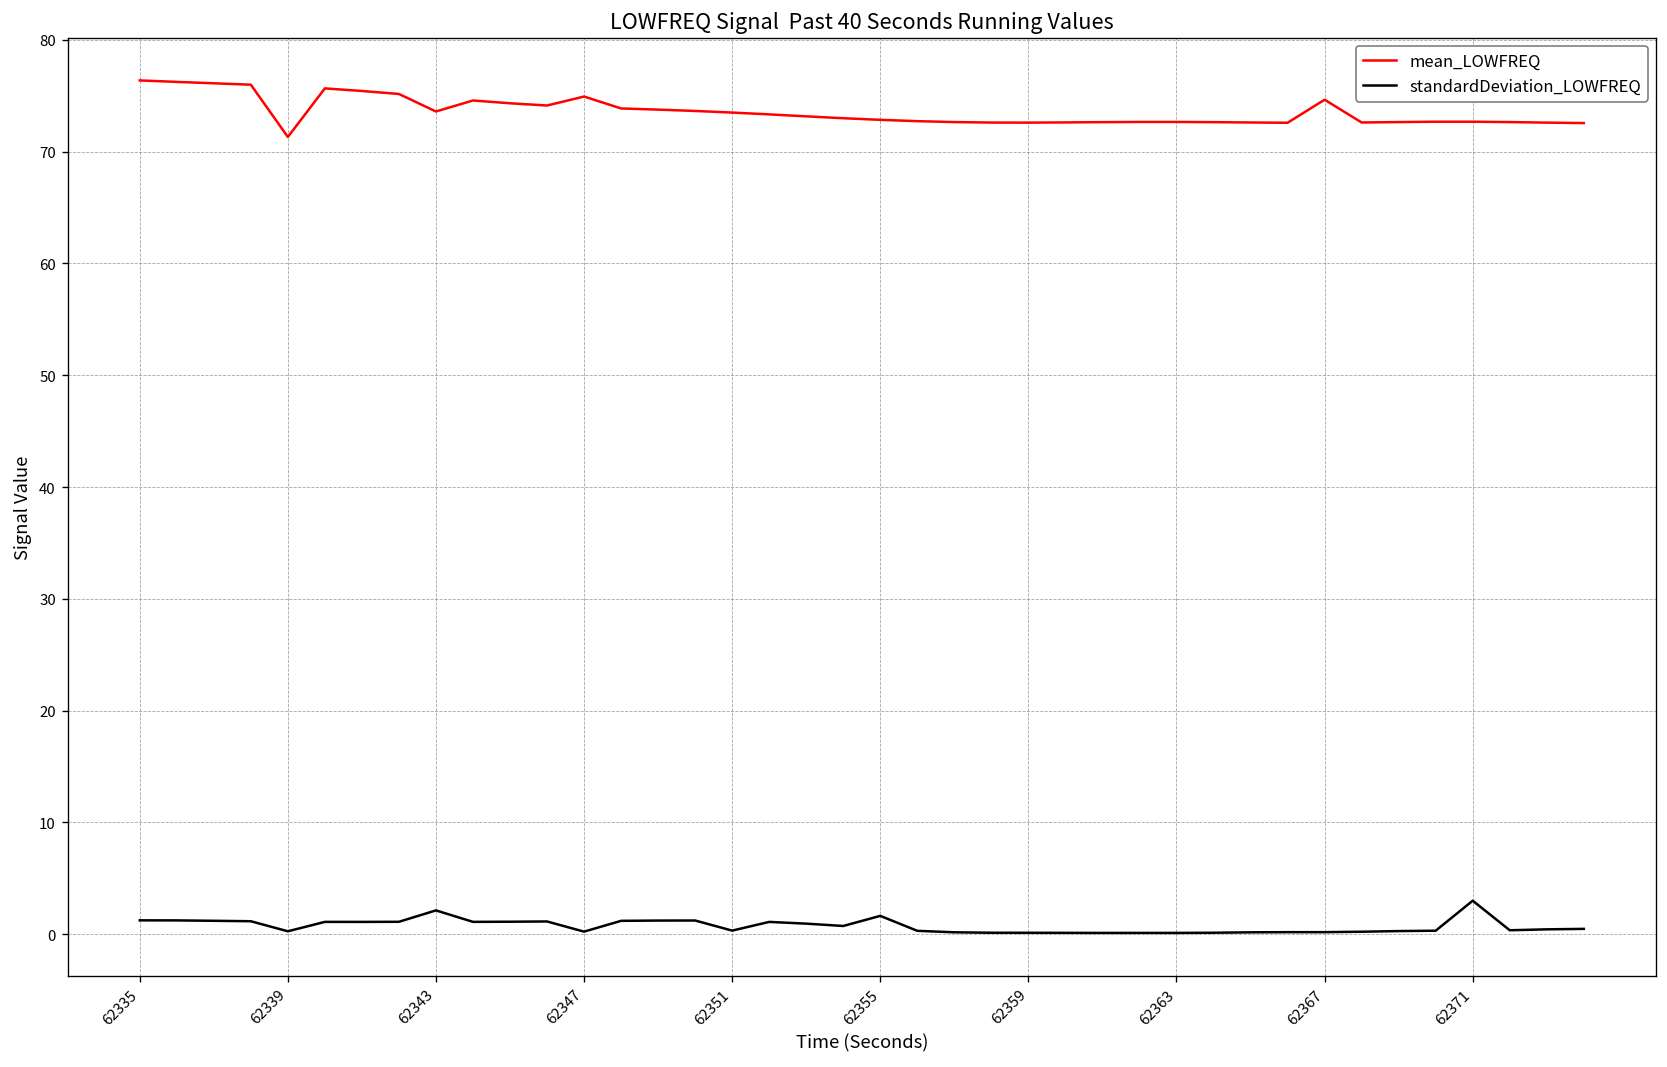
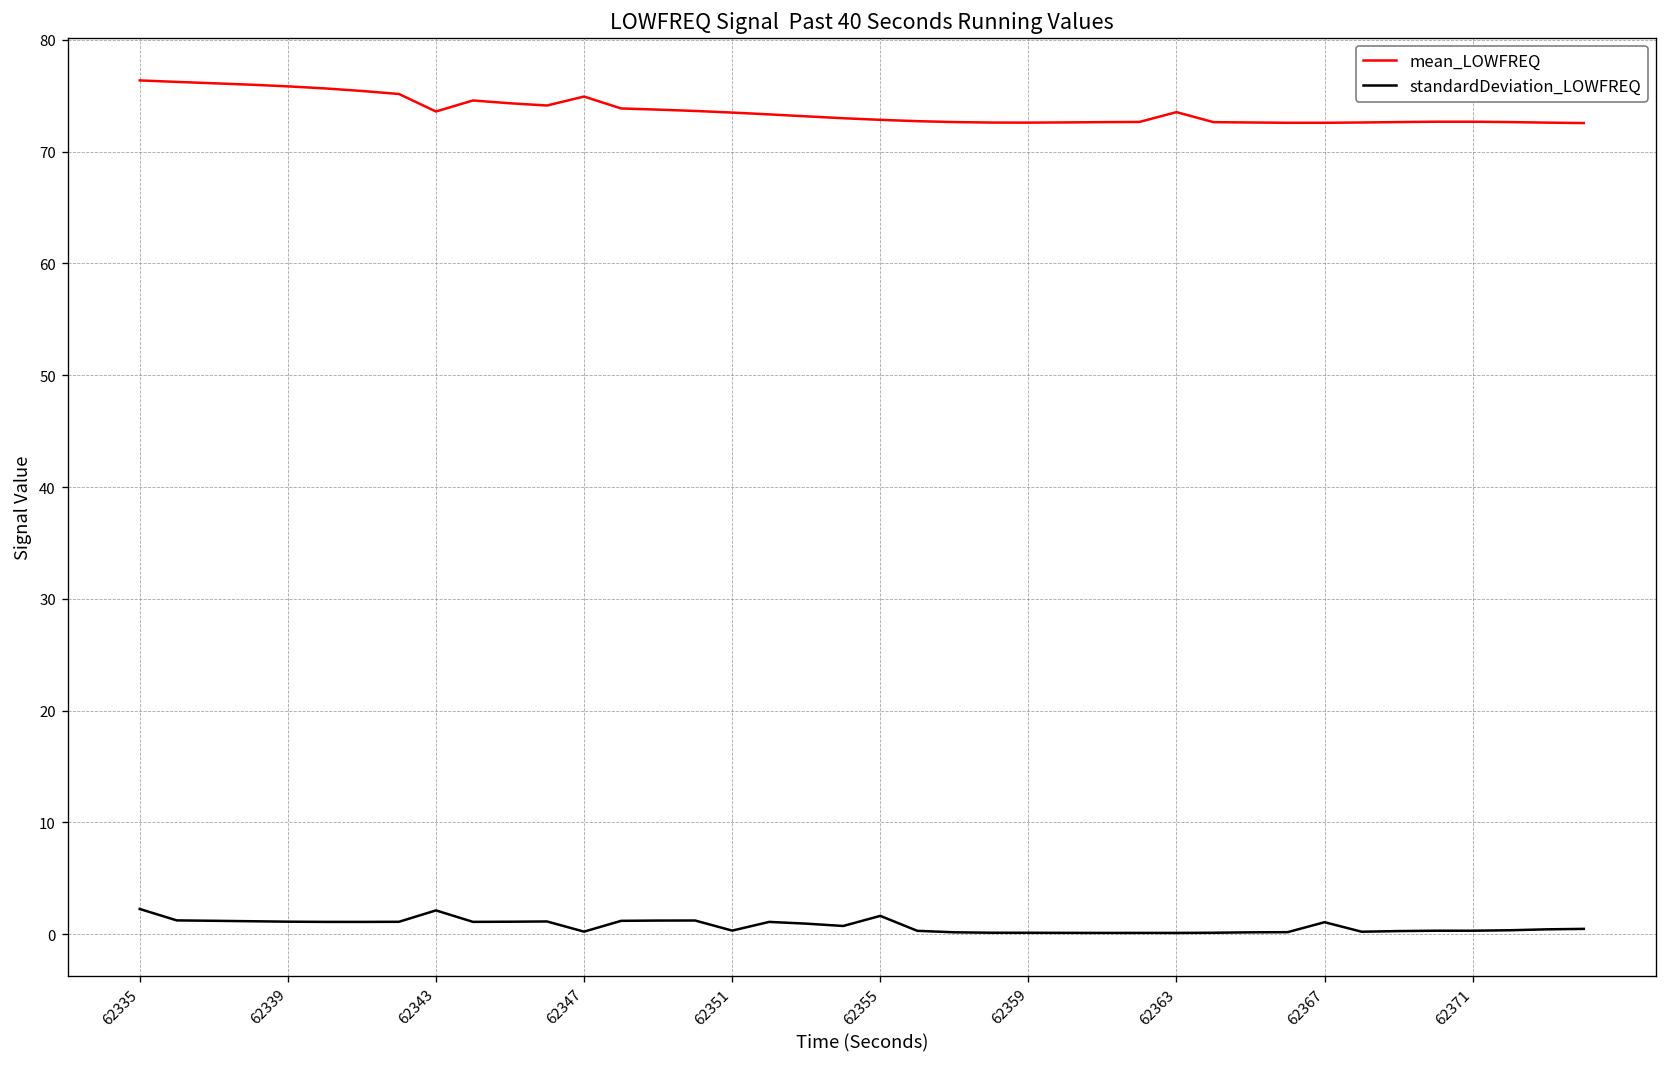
  {
    "mean_LOWFREQ": {
      "62335": 76,
-     "62339": 71,
+     "62339": 76,
      "62343": 74,
      "62347": 75,
      "62351": 73,
      "62355": 73,
      "62359": 73,
-     "62363": 73,
-     "62367": 75,
+     "62363": 74,
+     "62367": 73,
      "62371": 73
    },
    "standardDeviation_LOWFREQ": {
-     "62335": 1,
-     "62339": 0,
+     "62335": 2,
+     "62339": 1,
      "62343": 2,
      "62347": 0,
      "62351": 0,
      "62355": 2,
      "62359": 0,
      "62363": 0,
-     "62367": 0,
-     "62371": 3
+     "62367": 1,
+     "62371": 0
    }
  }
